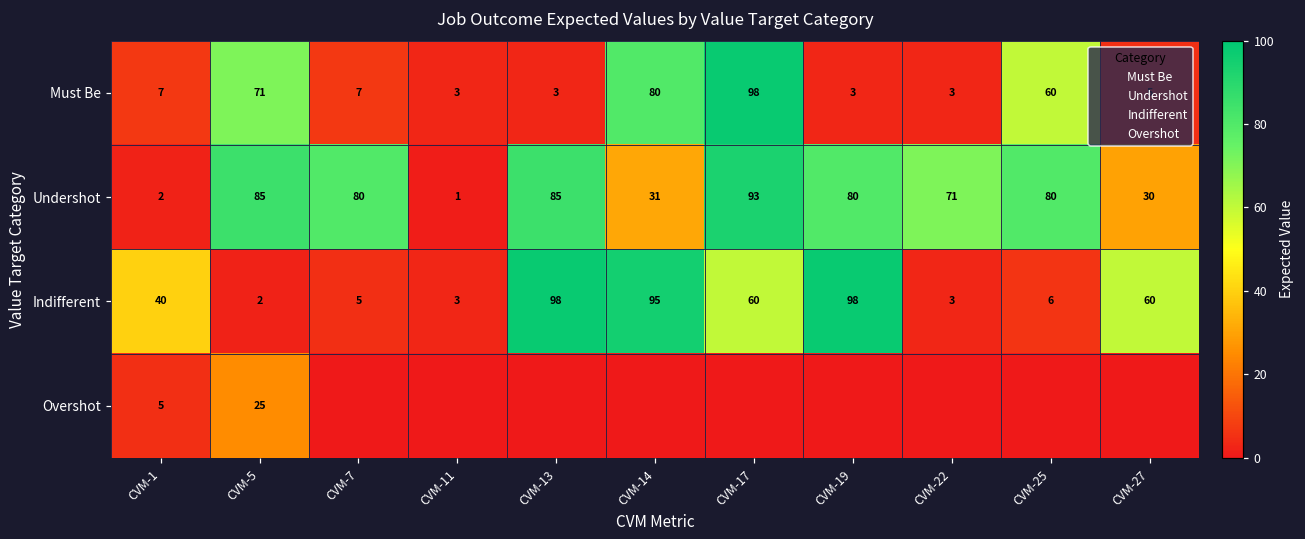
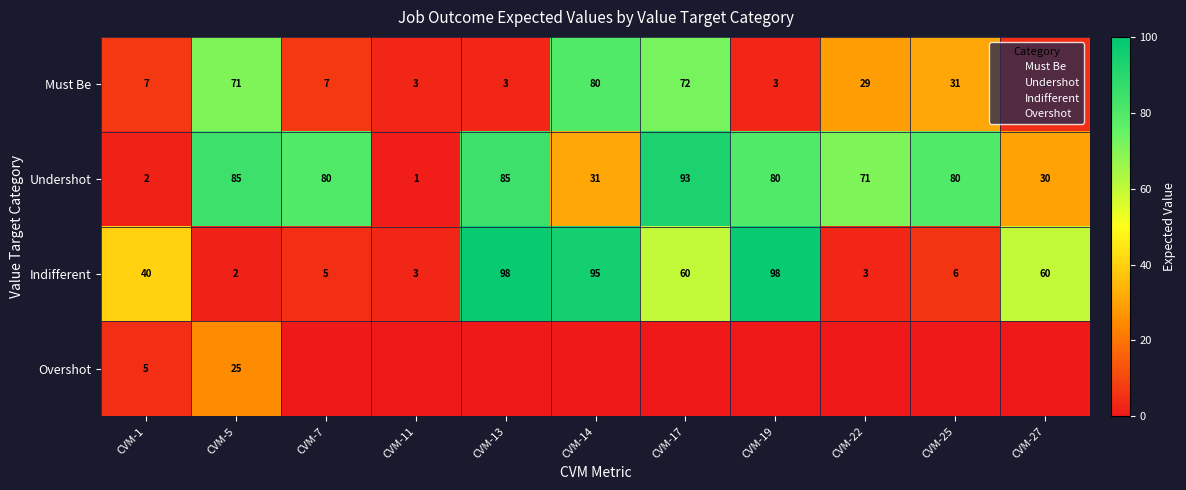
  {
    "Must Be": {
      "CVM-1": 7,
      "CVM-5": 71,
      "CVM-7": 7,
      "CVM-11": 3,
      "CVM-13": 3,
      "CVM-14": 80,
-     "CVM-17": 98,
+     "CVM-17": 72,
      "CVM-19": 3,
-     "CVM-22": 3,
-     "CVM-25": 60
+     "CVM-22": 29,
+     "CVM-25": 31
    },
    "Undershot": {
      "CVM-1": 2,
      "CVM-5": 85,
      "CVM-7": 80,
      "CVM-11": 1,
      "CVM-13": 85,
      "CVM-14": 31,
      "CVM-17": 93,
      "CVM-19": 80,
      "CVM-22": 71,
      "CVM-25": 80,
      "CVM-27": 30
    },
    "Indifferent": {
      "CVM-1": 40,
      "CVM-5": 2,
      "CVM-7": 5,
      "CVM-11": 3,
      "CVM-13": 98,
      "CVM-14": 95,
      "CVM-17": 60,
      "CVM-19": 98,
      "CVM-22": 3,
      "CVM-25": 6,
      "CVM-27": 60
    },
    "Overshot": {
      "CVM-1": 5,
      "CVM-5": 25
    }
  }
